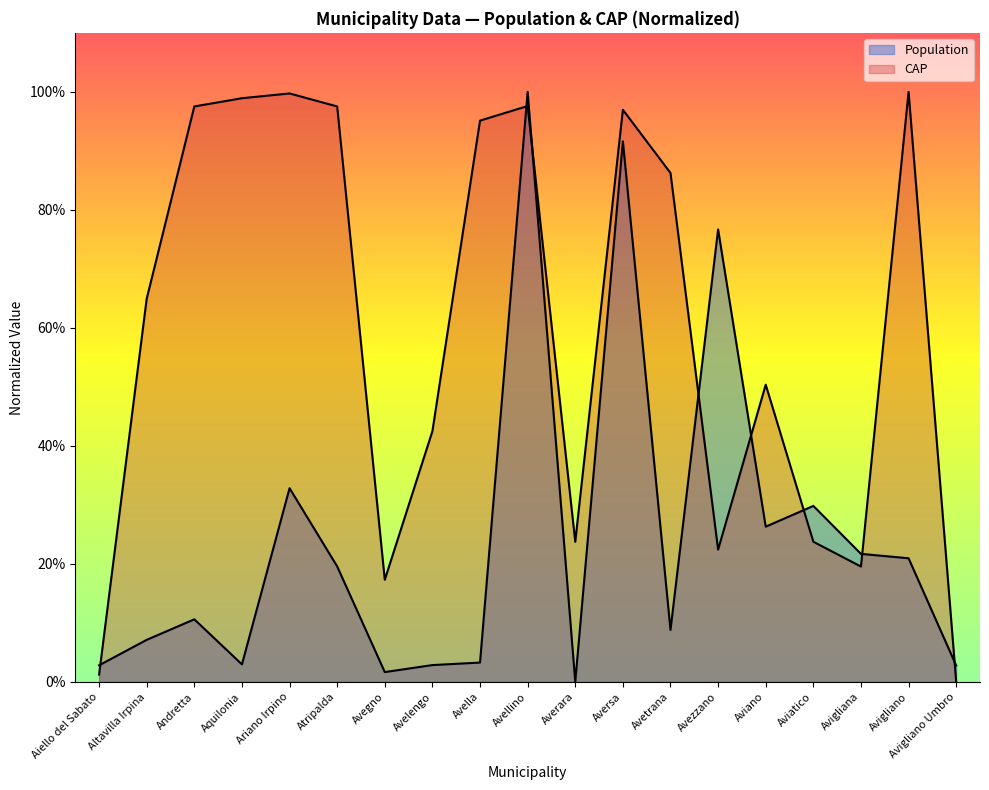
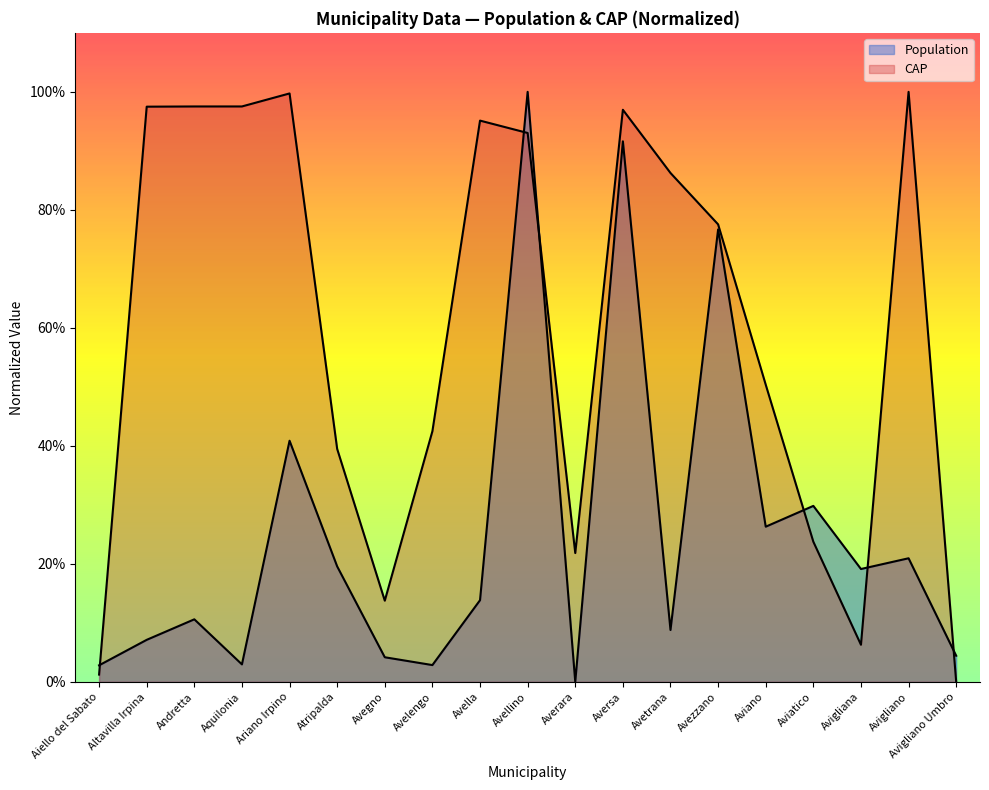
  {
    "Population": {
      "Aiello del Sabato": "3%",
      "Altavilla Irpina": "7%",
      "Andretta": "11%",
      "Aquilonia": "3%",
-     "Ariano Irpino": "33%",
+     "Ariano Irpino": "41%",
      "Atripalda": "20%",
-     "Avegno": "2%",
+     "Avegno": "4%",
      "Avelengo": "3%",
-     "Avella": "3%",
+     "Avella": "14%",
      "Avellino": "100%",
      "Averara": "0%",
      "Aversa": "92%",
      "Avetrana": "9%",
      "Avezzano": "77%",
      "Aviano": "26%",
      "Aviatico": "30%",
-     "Avigliana": "22%",
+     "Avigliana": "19%",
      "Avigliano": "21%",
-     "Avigliano Umbro": "3%"
+     "Avigliano Umbro": "4%"
    },
    "CAP": {
      "Aiello del Sabato": "1%",
-     "Altavilla Irpina": "65%",
+     "Altavilla Irpina": "97%",
      "Andretta": "98%",
-     "Aquilonia": "99%",
+     "Aquilonia": "98%",
      "Ariano Irpino": "100%",
-     "Atripalda": "98%",
-     "Avegno": "17%",
+     "Atripalda": "39%",
+     "Avegno": "14%",
      "Avelengo": "42%",
      "Avella": "95%",
-     "Avellino": "98%",
-     "Averara": "24%",
+     "Avellino": "93%",
+     "Averara": "22%",
      "Aversa": "97%",
      "Avetrana": "86%",
-     "Avezzano": "22%",
+     "Avezzano": "78%",
      "Aviano": "50%",
      "Aviatico": "24%",
-     "Avigliana": "20%",
+     "Avigliana": "6%",
      "Avigliano": "100%",
      "Avigliano Umbro": "0%"
    }
  }
